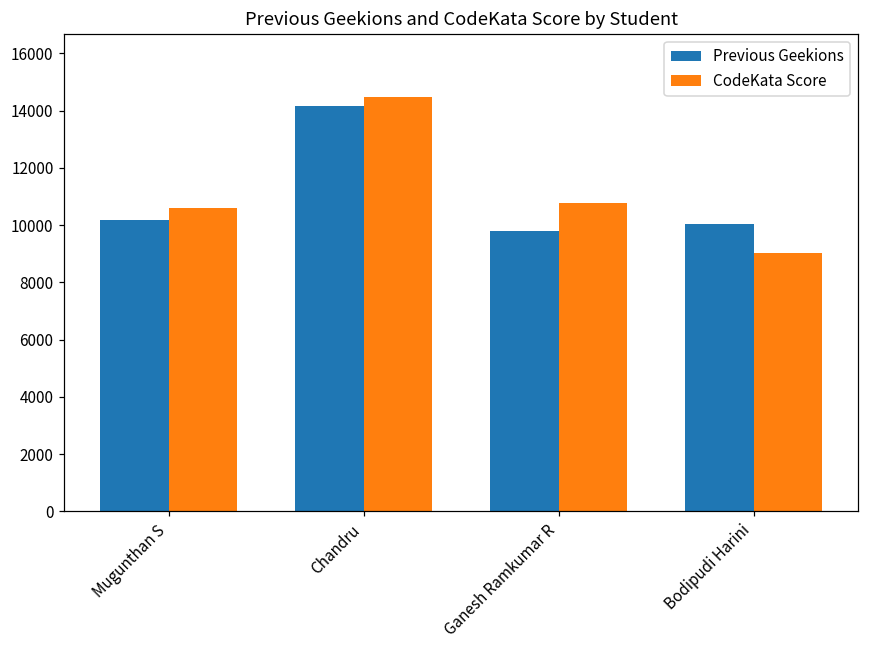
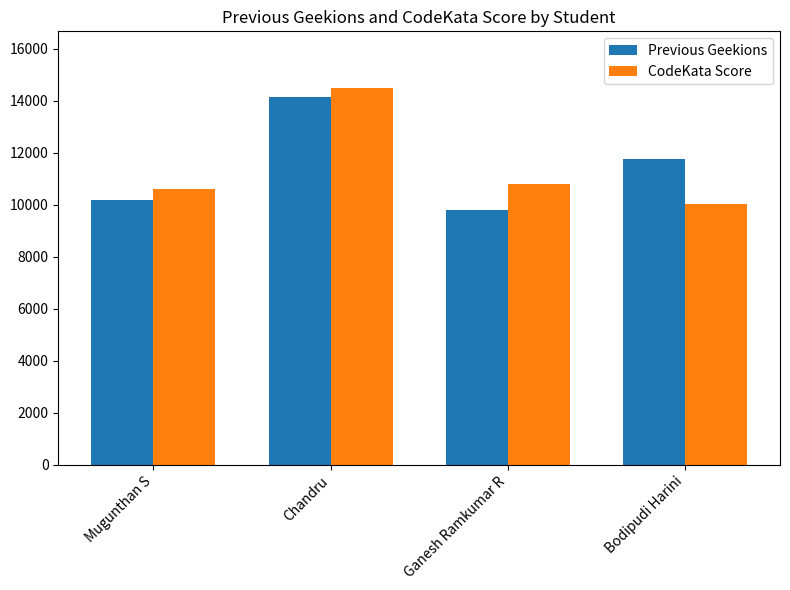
  {
    "Previous Geekions": {
      "Mugunthan S": 10200,
      "Chandru": 14200,
      "Ganesh Ramkumar R": 9800,
-     "Bodipudi Harini": 10000
+     "Bodipudi Harini": 11800
    },
    "CodeKata Score": {
      "Mugunthan S": 10600,
      "Chandru": 14500,
      "Ganesh Ramkumar R": 10800,
-     "Bodipudi Harini": 9000
+     "Bodipudi Harini": 10000
    }
  }
